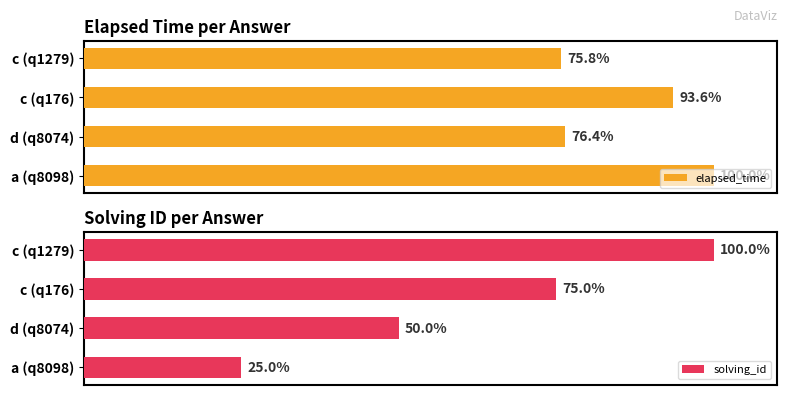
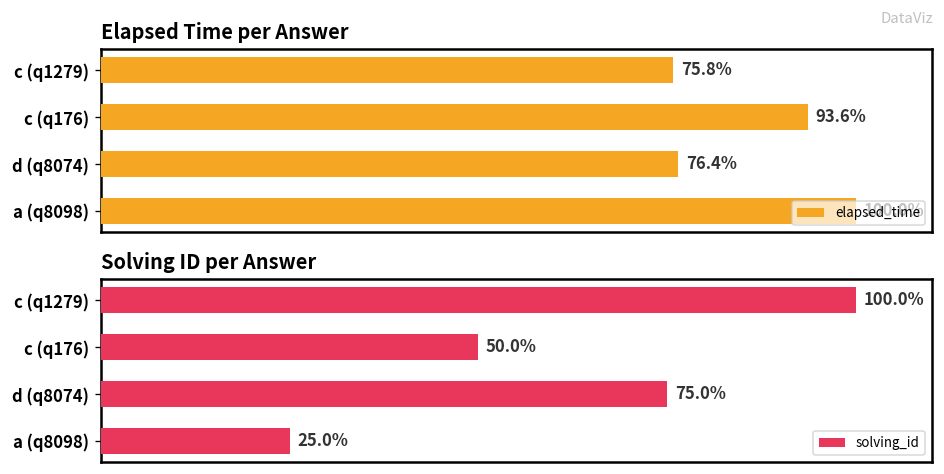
  {
    "Elapsed Time per Answer": {
      "c (q1279)": "75.8%",
      "c (q176)": "93.6%",
      "d (q8074)": "76.4%"
    },
    "Solving ID per Answer": {
      "c (q1279)": "100.0%",
-     "c (q176)": "75.0%",
-     "d (q8074)": "50.0%",
+     "c (q176)": "50.0%",
+     "d (q8074)": "75.0%",
      "a (q8098)": "25.0%"
    }
  }
